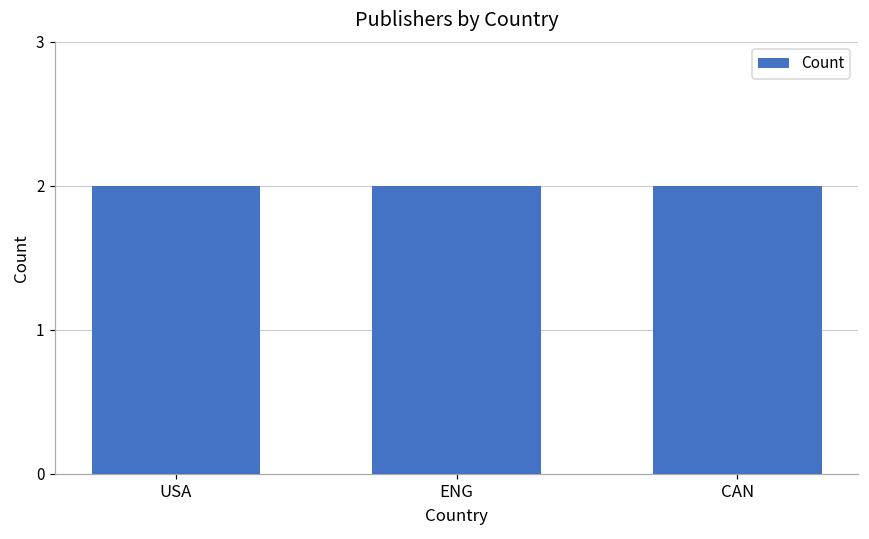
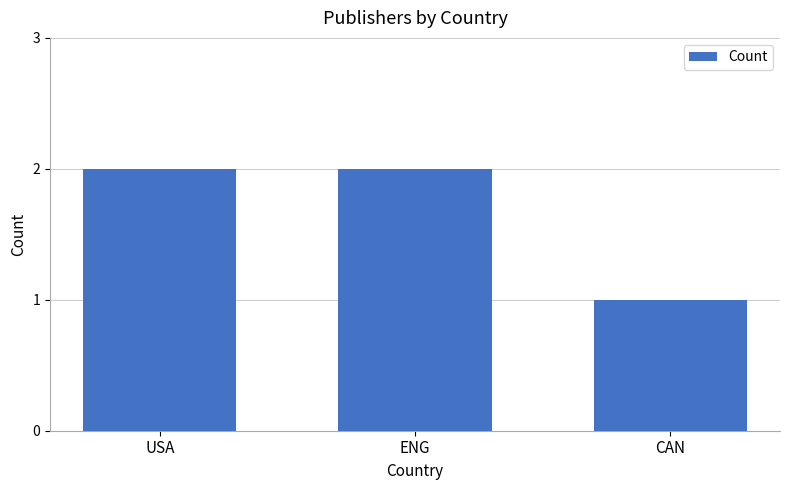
  {
    "USA": 2,
    "ENG": 2,
-   "CAN": 2
+   "CAN": 1
  }
